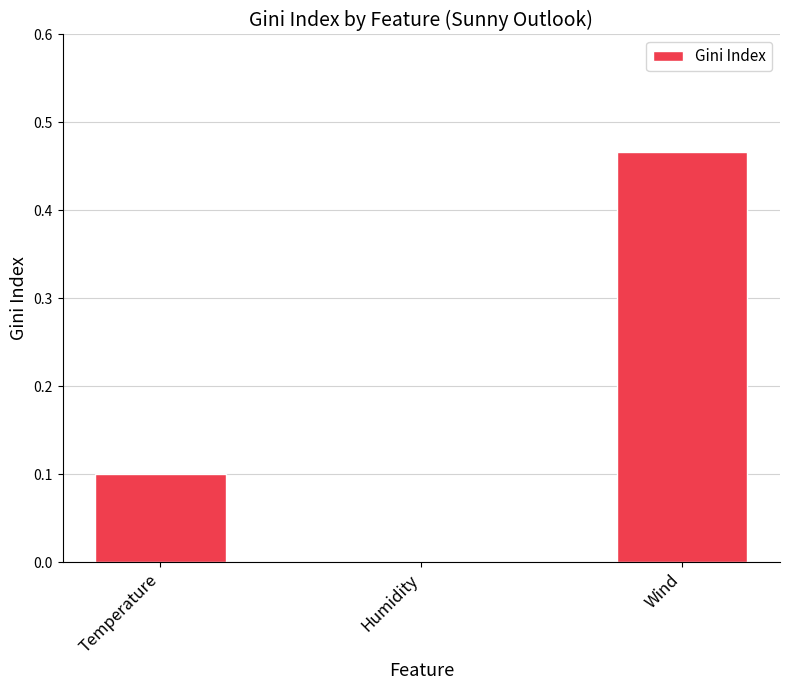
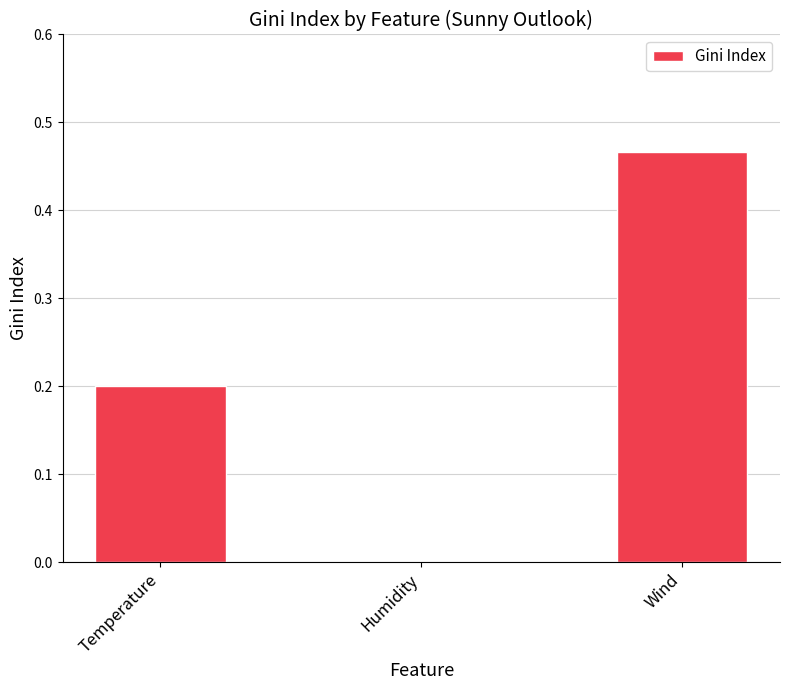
  {
-   "Temperature": 0.1,
+   "Temperature": 0.2,
    "Humidity": 0.0,
    "Wind": 0.47
  }
